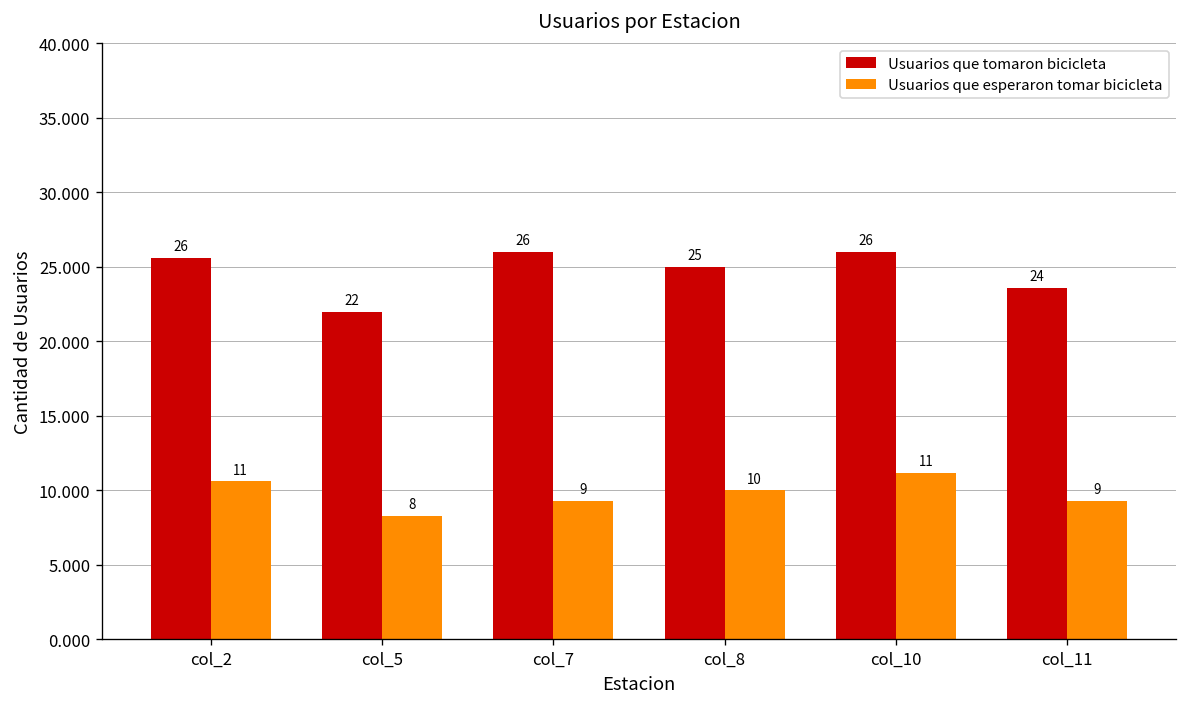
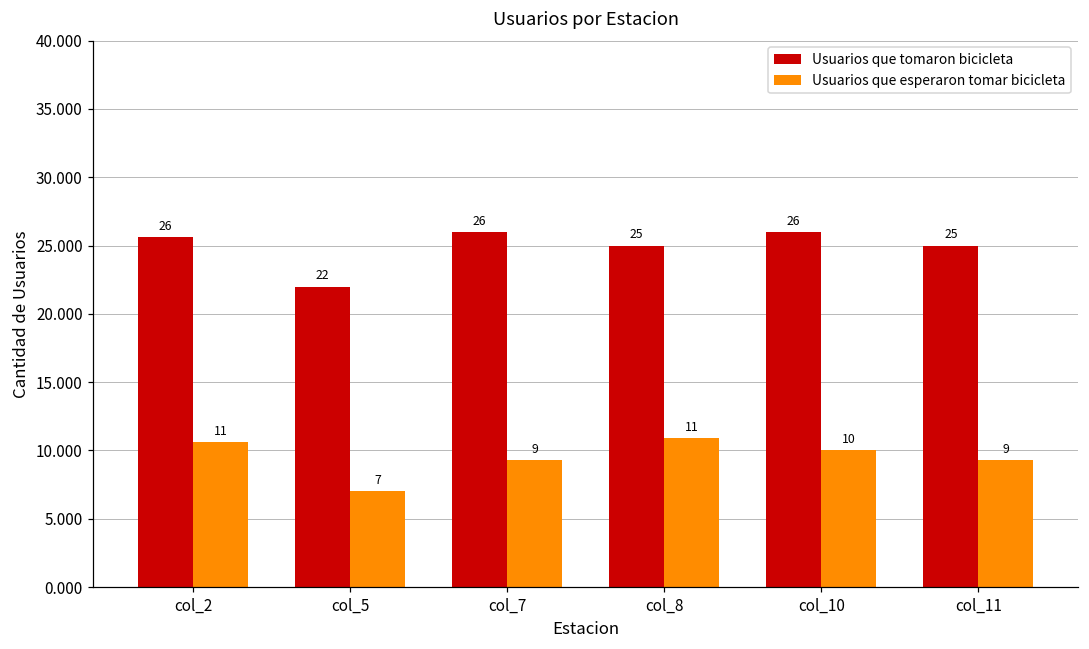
  {
    "Usuarios que tomaron bicicleta": {
      "col_2": 26,
      "col_5": 22,
      "col_7": 26,
      "col_8": 25,
      "col_10": 26,
-     "col_11": 24
+     "col_11": 25
    },
    "Usuarios que esperaron tomar bicicleta": {
      "col_2": 11,
-     "col_5": 8,
+     "col_5": 7,
      "col_7": 9,
-     "col_8": 10,
-     "col_10": 11,
+     "col_8": 11,
+     "col_10": 10,
      "col_11": 9
    }
  }
